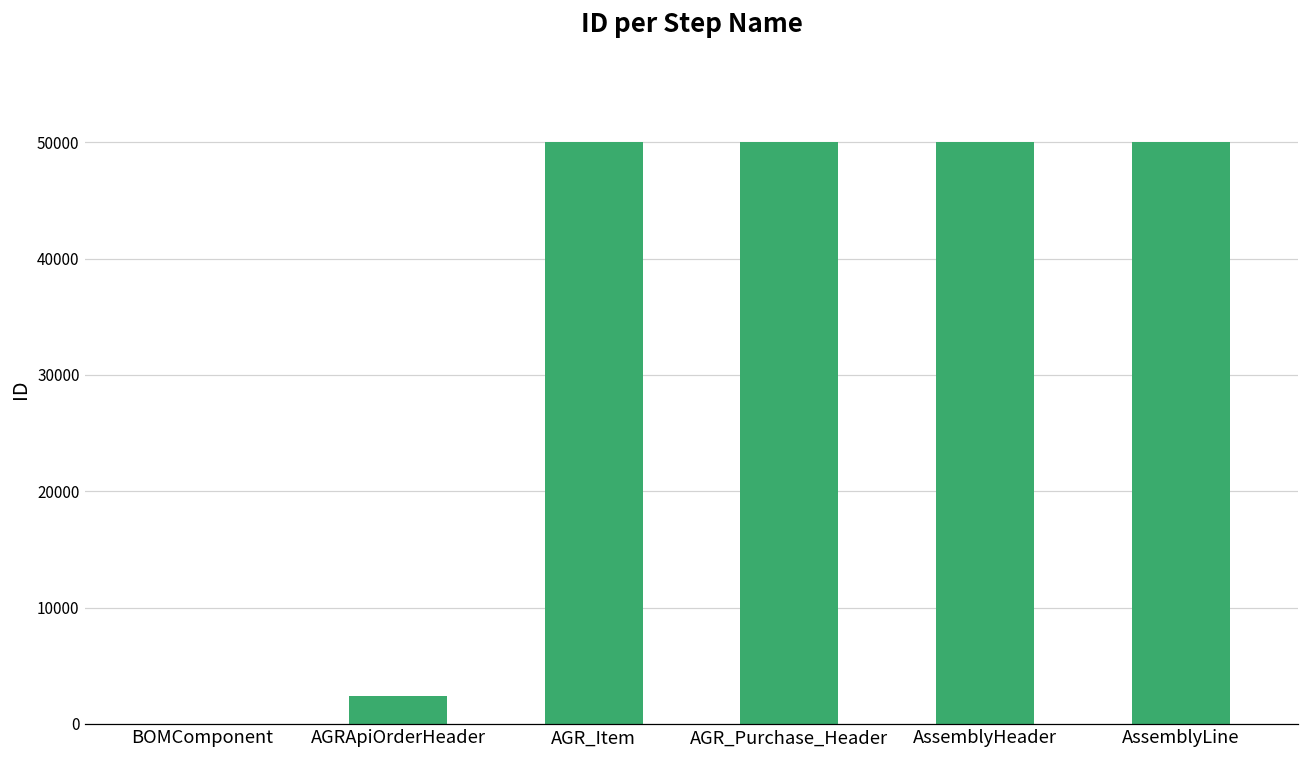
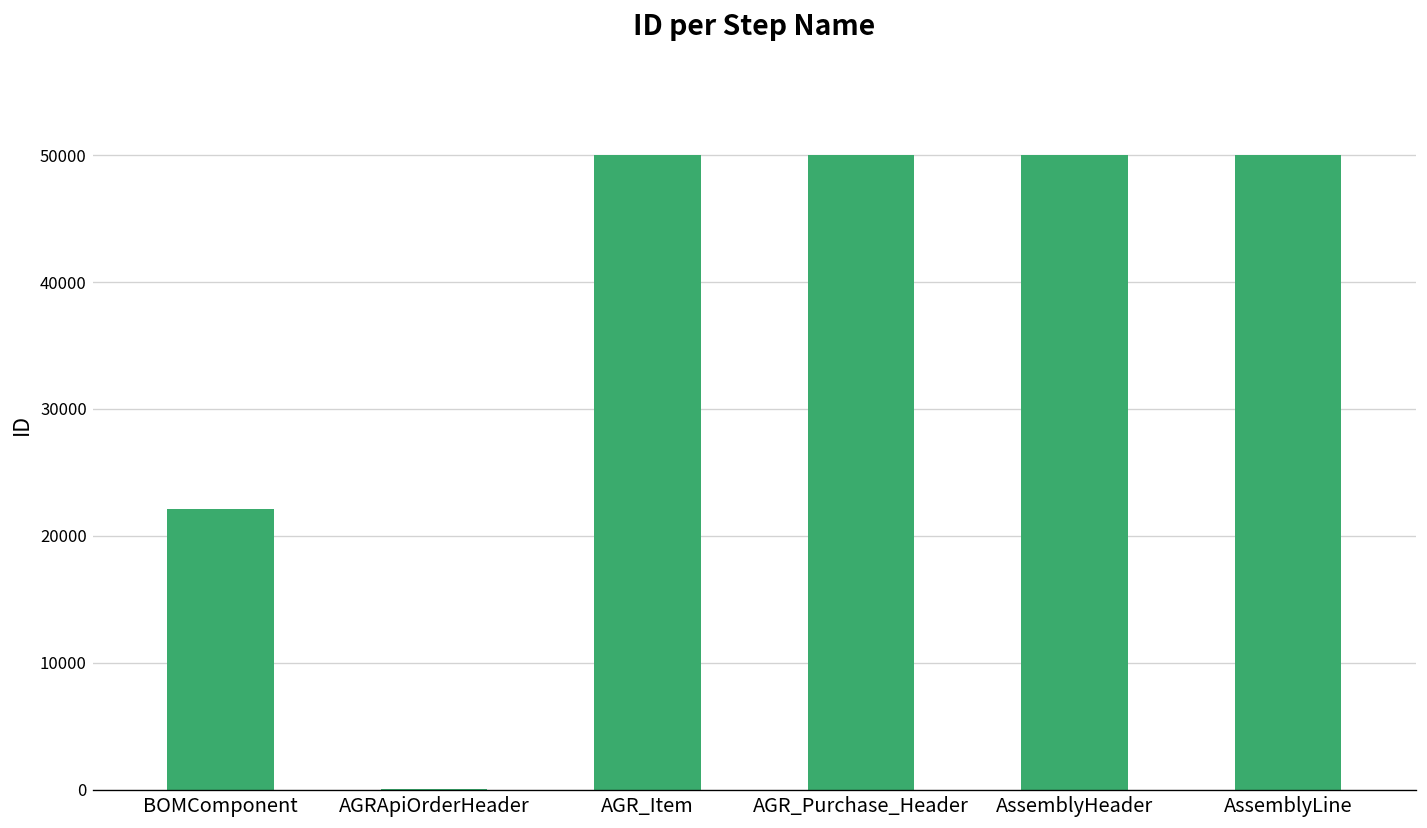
  {
-   "BOMComponent": 0,
-   "AGRApiOrderHeader": 2400,
+   "BOMComponent": 22100,
+   "AGRApiOrderHeader": 0,
    "AGR_Item": 50000,
    "AGR_Purchase_Header": 50000,
    "AssemblyHeader": 50000,
    "AssemblyLine": 50000
  }
